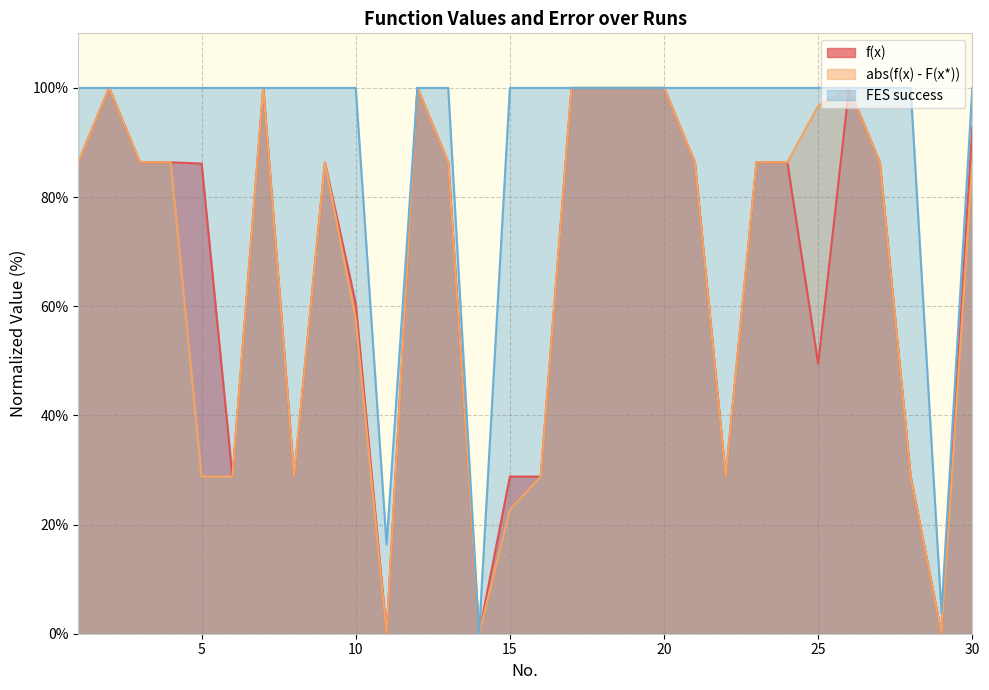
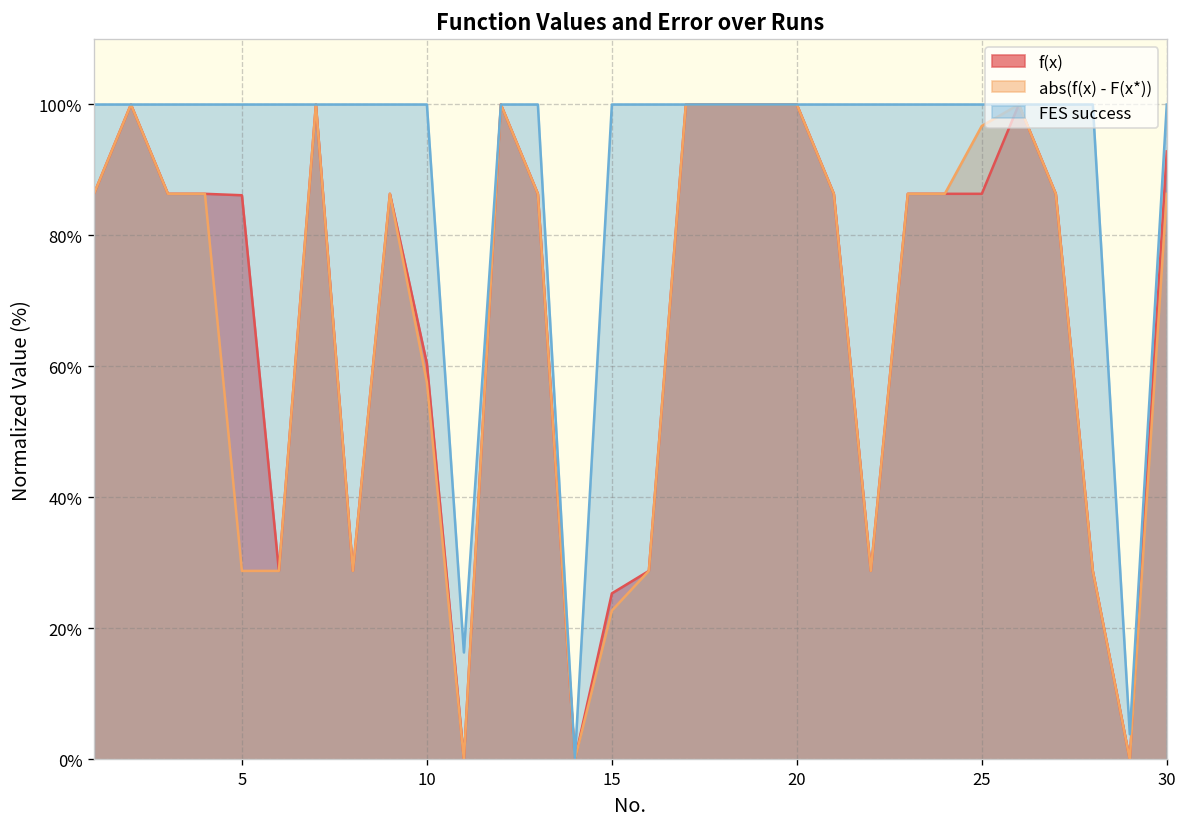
  {
    "f(x)": {
      "5": "86%",
      "10": "60%",
-     "15": "29%",
-     "25": "49%",
+     "15": "25%",
+     "25": "86%",
      "30": "93%"
    },
    "abs(f(x) - F(x*))": {
      "5": "29%",
      "10": "58%",
      "15": "23%",
      "25": "97%",
      "30": "86%"
    },
    "FES success": {
      "5": "100%",
      "10": "100%",
      "15": "100%",
      "25": "100%",
      "30": "100%"
    }
  }
